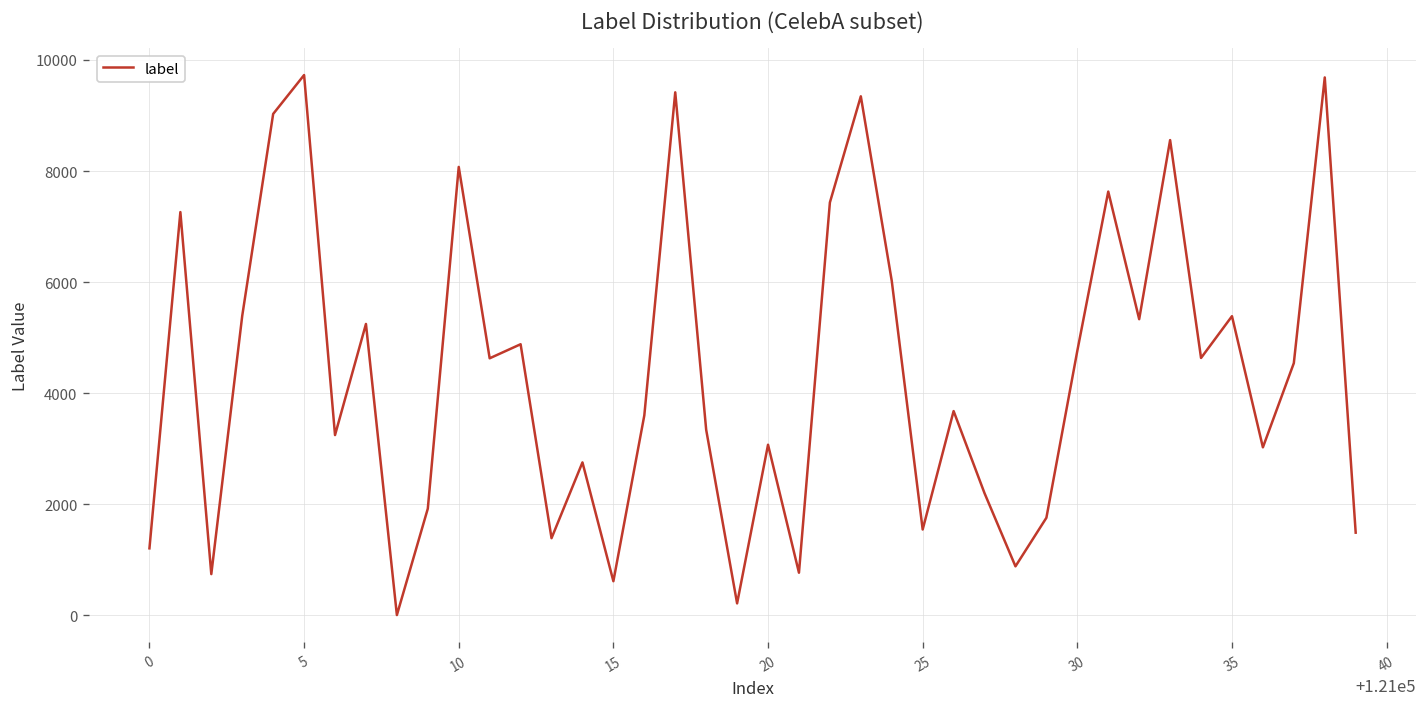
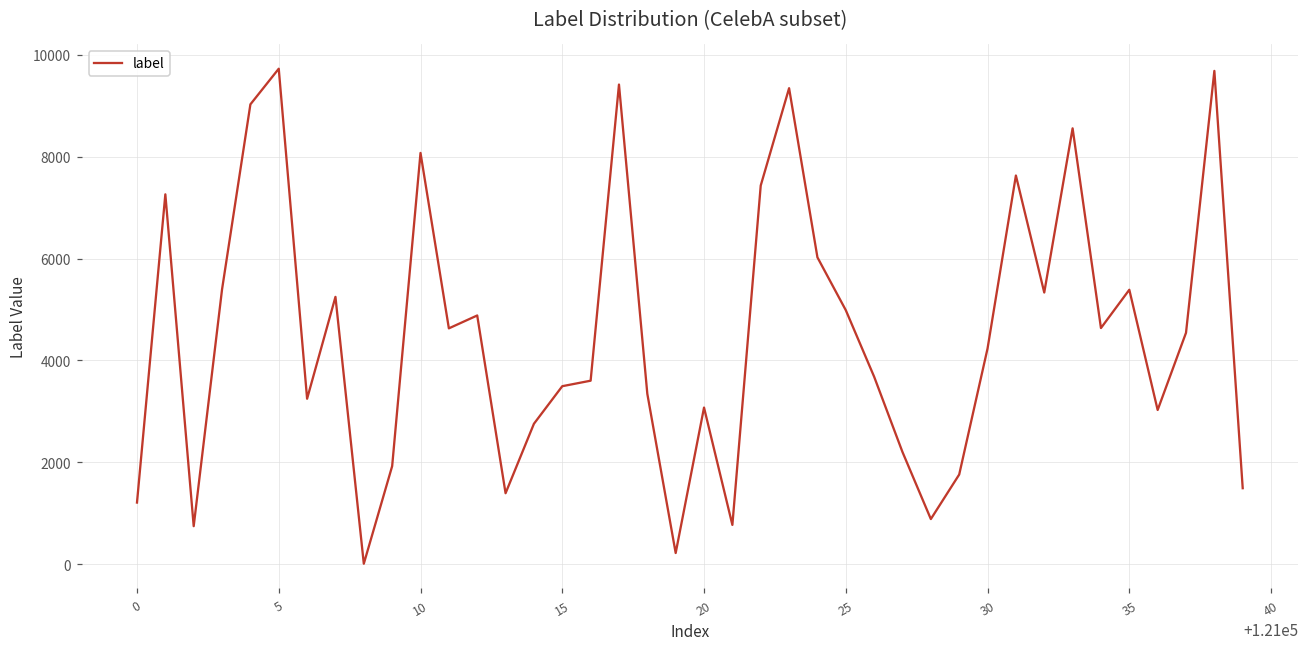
  {
    "0": 1200,
    "5": 9700,
    "10": 8100,
-   "15": 600,
+   "15": 3500,
    "20": 3100,
-   "25": 1500,
-   "30": 4800,
+   "25": 5000,
+   "30": 4200,
    "35": 5400
  }
